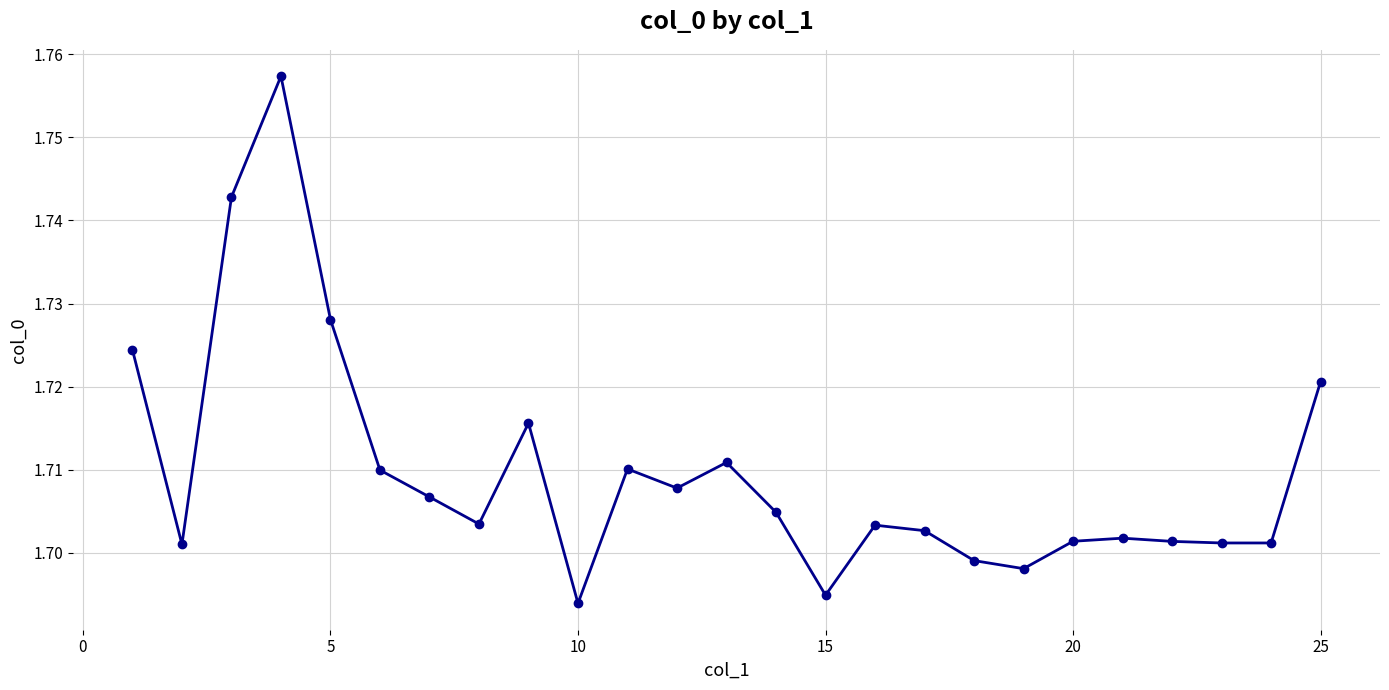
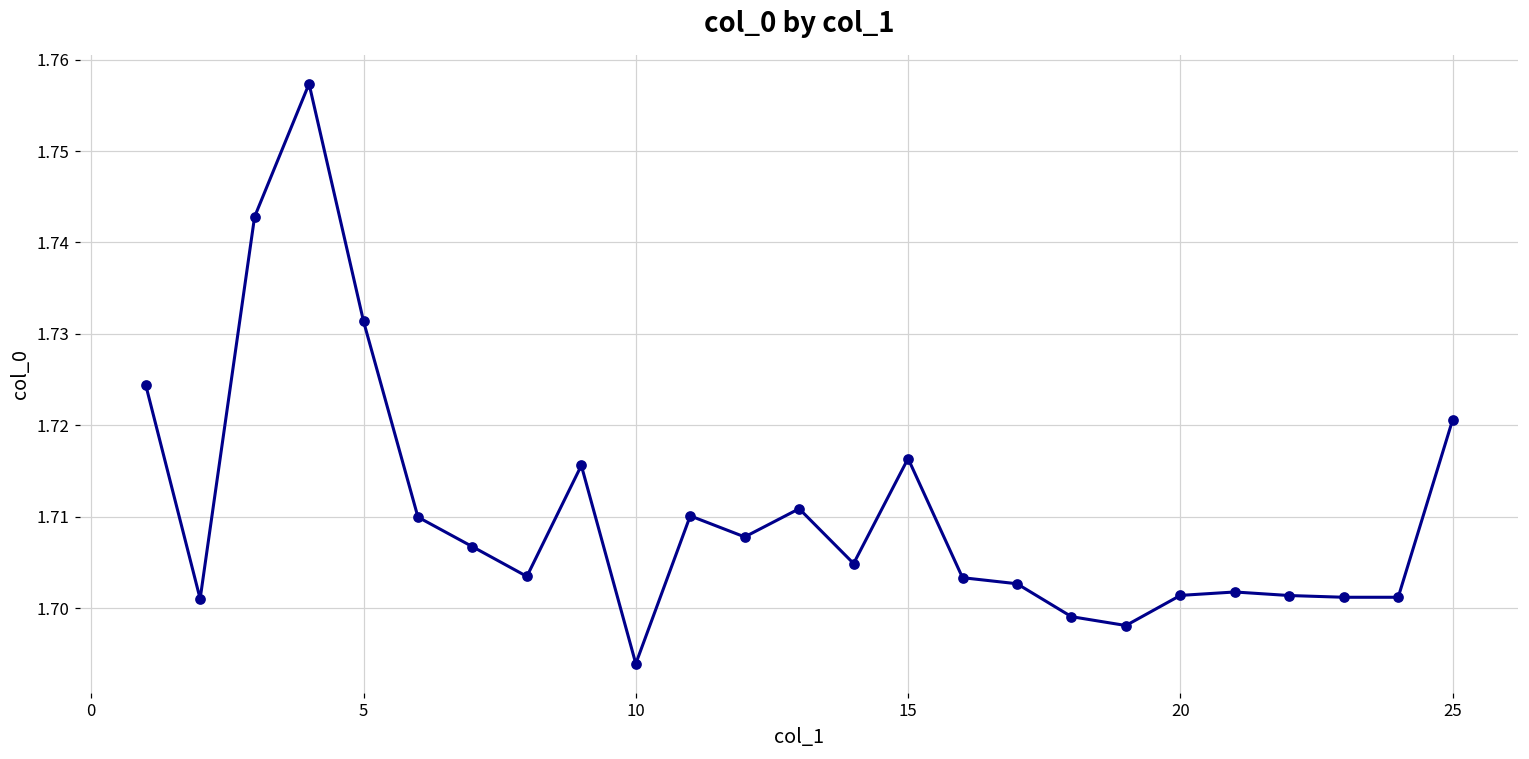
  {
-   "5": 1.728,
+   "5": 1.731,
    "10": 1.694,
-   "15": 1.695,
+   "15": 1.716,
    "20": 1.701,
    "25": 1.721
  }
